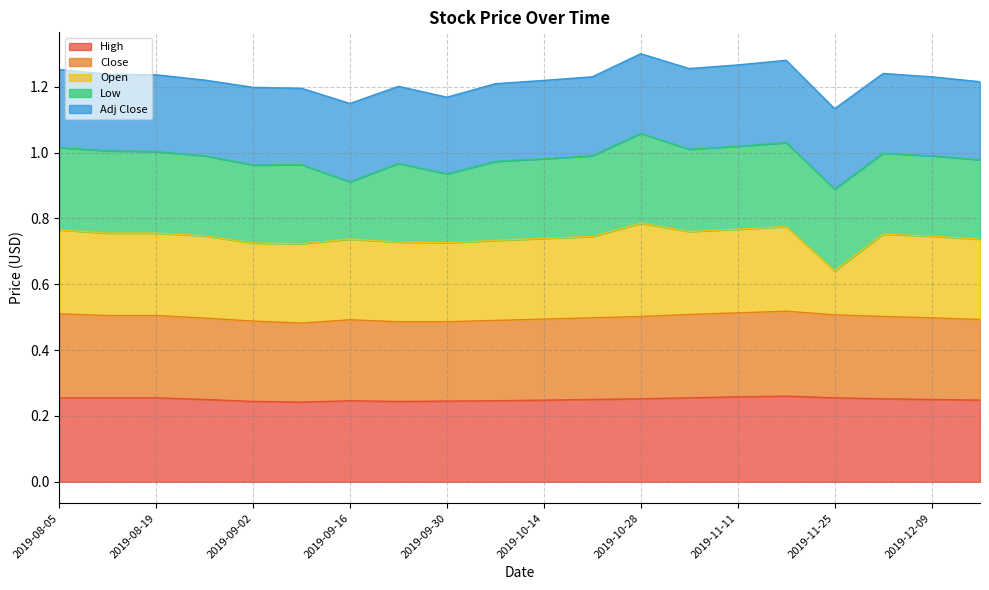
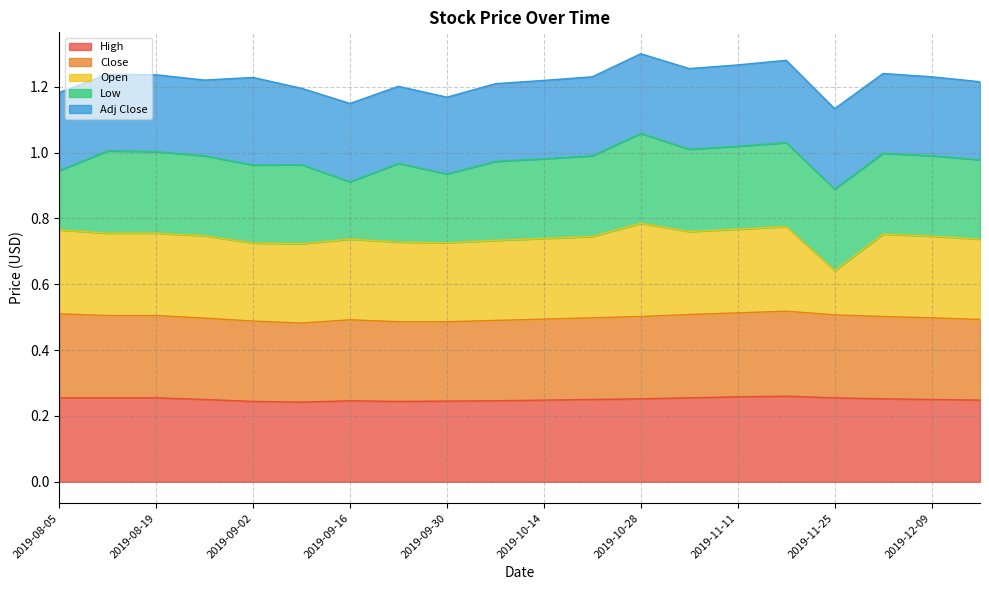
  {
    "Open": {
      "2019-08-05": 0.26,
      "2019-08-19": 0.25,
      "2019-09-02": 0.24,
      "2019-09-16": 0.25,
      "2019-09-30": 0.24,
      "2019-10-14": 0.25,
      "2019-10-28": 0.28,
      "2019-11-11": 0.25,
      "2019-11-25": 0.13,
      "2019-12-09": 0.25
    },
    "Low": {
-     "2019-08-05": 0.25,
+     "2019-08-05": 0.18,
      "2019-08-19": 0.25,
      "2019-09-02": 0.24,
      "2019-09-16": 0.17,
      "2019-09-30": 0.21,
      "2019-10-14": 0.24,
      "2019-10-28": 0.27,
      "2019-11-11": 0.25,
      "2019-11-25": 0.25,
      "2019-12-09": 0.24
    },
    "Adj Close": {
      "2019-08-05": 0.24,
      "2019-08-19": 0.23,
-     "2019-09-02": 0.24,
+     "2019-09-02": 0.27,
      "2019-09-16": 0.24,
      "2019-09-30": 0.23,
      "2019-10-14": 0.24,
      "2019-10-28": 0.24,
      "2019-11-11": 0.25,
      "2019-11-25": 0.24,
      "2019-12-09": 0.24
    }
  }
